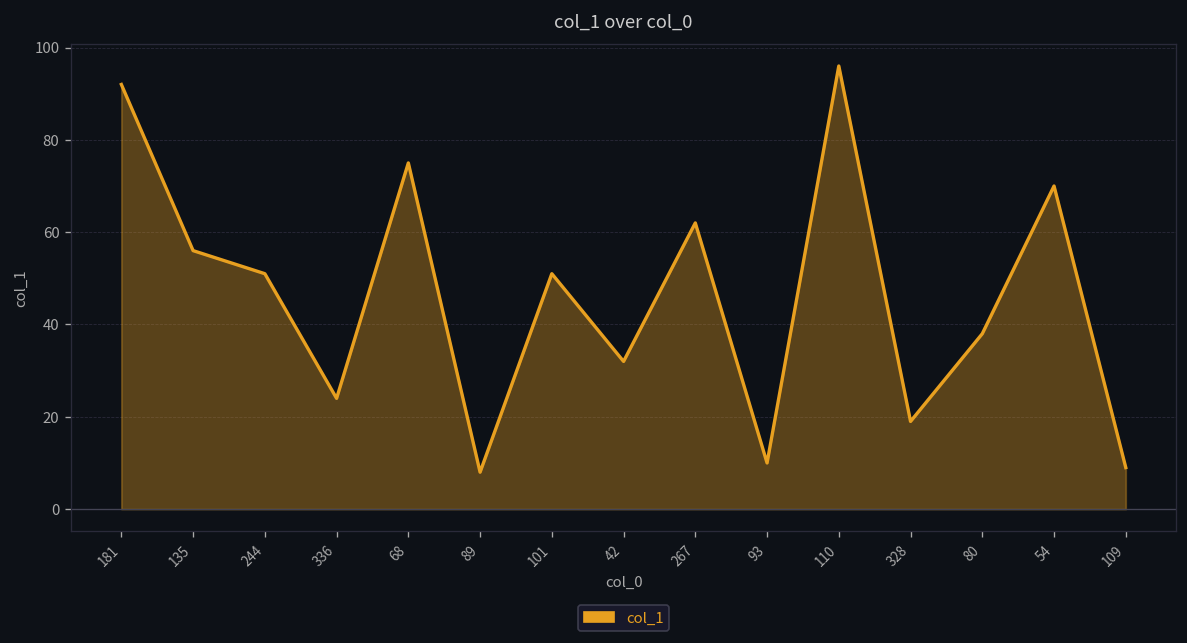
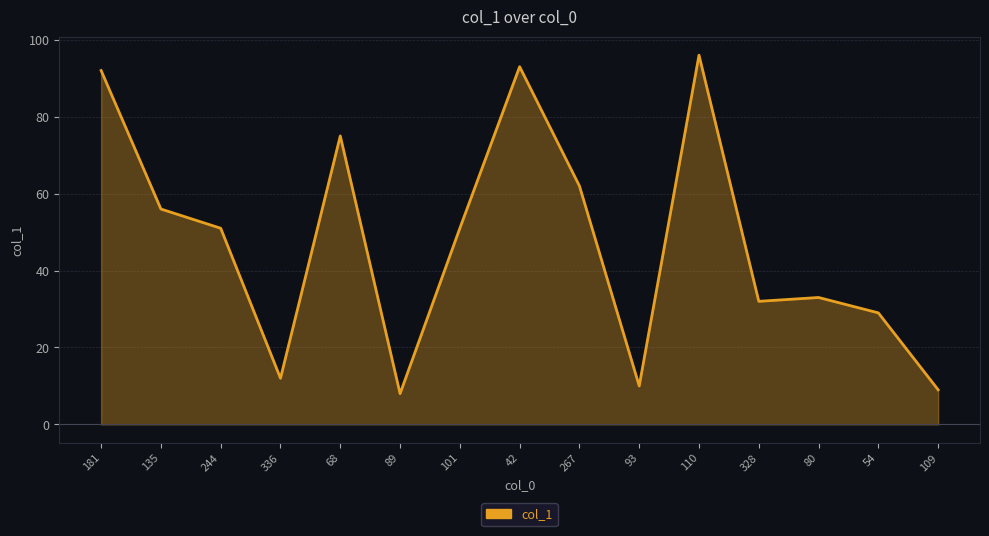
  {
    "181": 92,
    "135": 56,
    "244": 51,
-   "336": 24,
+   "336": 12,
    "68": 75,
    "89": 8,
    "101": 51,
-   "42": 32,
+   "42": 93,
    "267": 62,
    "93": 10,
    "110": 96,
-   "328": 19,
-   "80": 38,
-   "54": 70,
+   "328": 32,
+   "80": 33,
+   "54": 29,
    "109": 9
  }
